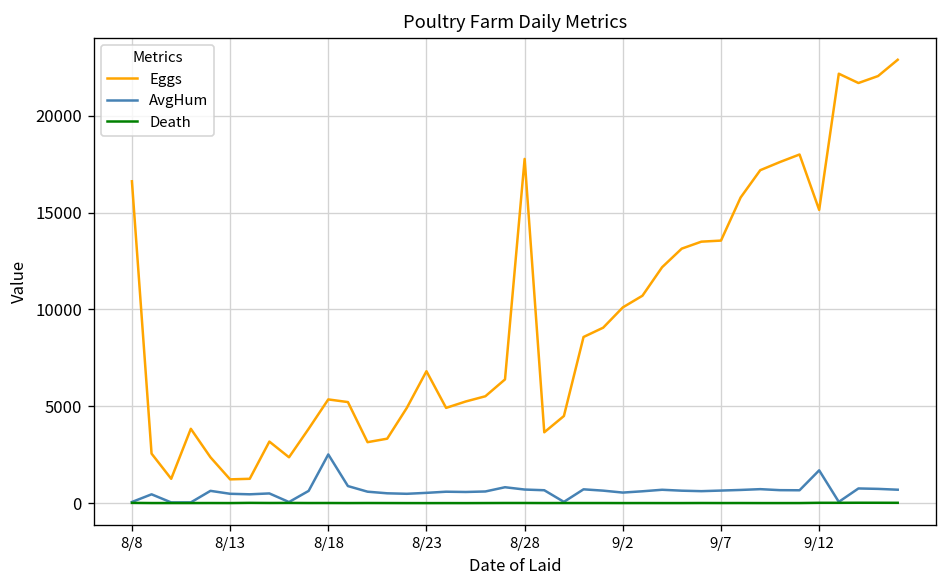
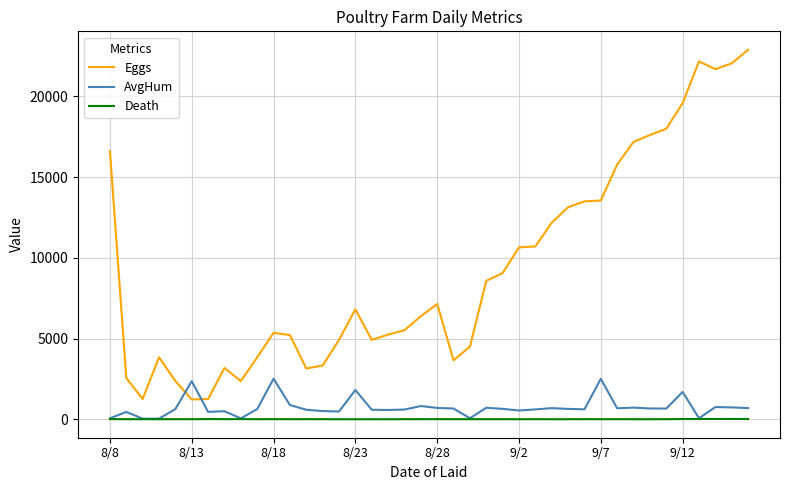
  {
    "Eggs": {
      "8/8": 16600,
      "8/13": 1200,
      "8/18": 5400,
      "8/23": 6800,
-     "8/28": 17800,
-     "9/2": 10100,
+     "8/28": 7100,
+     "9/2": 10700,
      "9/7": 13600,
-     "9/12": 15100
+     "9/12": 19600
    },
    "AvgHum": {
-     "8/13": 500,
+     "8/13": 2400,
      "8/18": 2500,
-     "8/23": 500,
+     "8/23": 1800,
      "8/28": 700,
      "9/2": 500,
-     "9/7": 700,
+     "9/7": 2500,
      "9/12": 1700
    },
    "Death": {
      "8/13": 0,
      "8/18": 0,
      "8/23": 0,
      "8/28": 0,
      "9/2": 0,
      "9/7": 0,
      "9/12": 0
    }
  }
